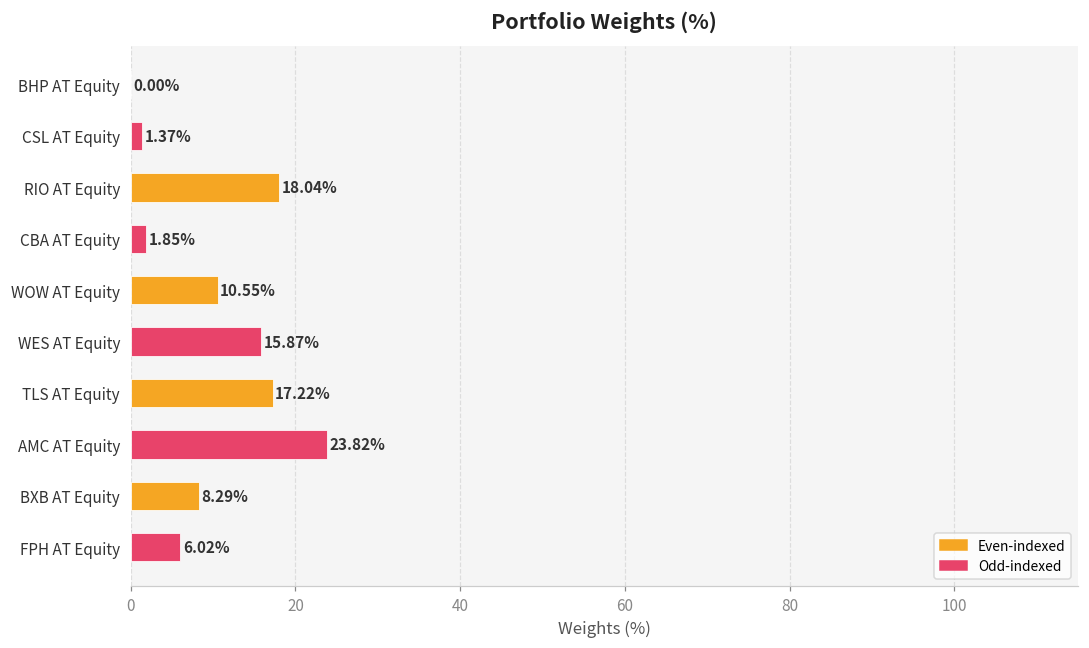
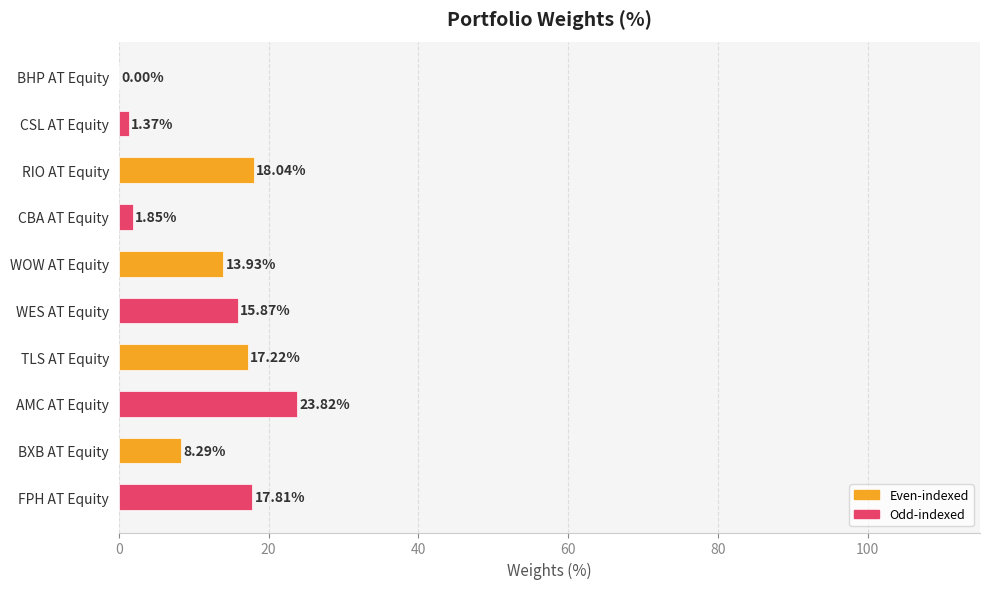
  {
    "BHP AT Equity": "0.00%",
    "CSL AT Equity": "1.37%",
    "RIO AT Equity": "18.04%",
    "CBA AT Equity": "1.85%",
-   "WOW AT Equity": "10.55%",
+   "WOW AT Equity": "13.93%",
    "WES AT Equity": "15.87%",
    "TLS AT Equity": "17.22%",
    "AMC AT Equity": "23.82%",
    "BXB AT Equity": "8.29%",
-   "FPH AT Equity": "6.02%"
+   "FPH AT Equity": "17.81%"
  }
